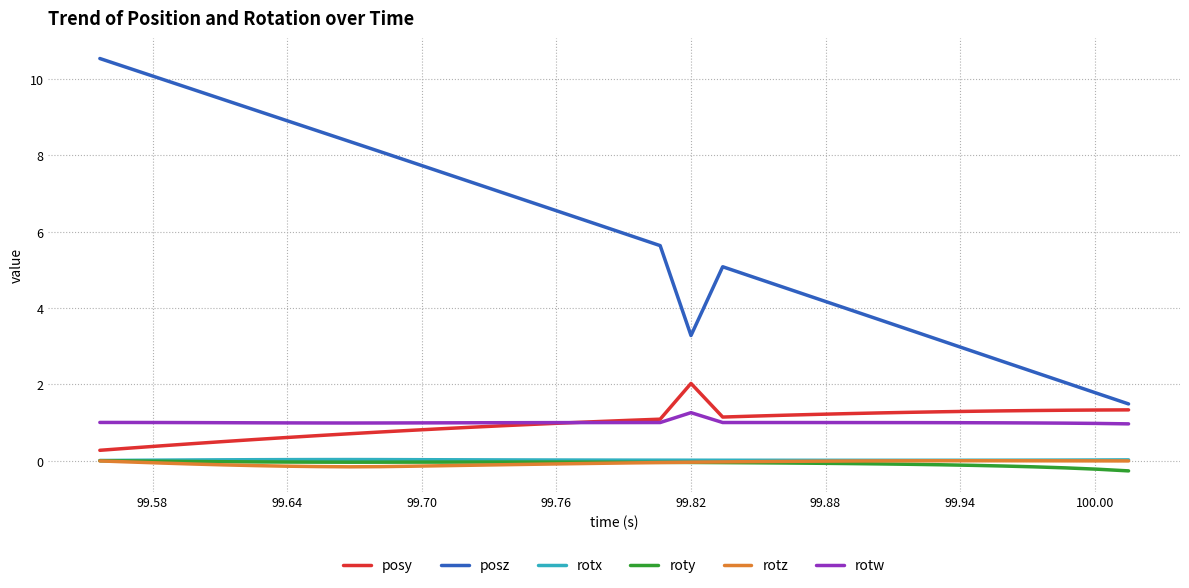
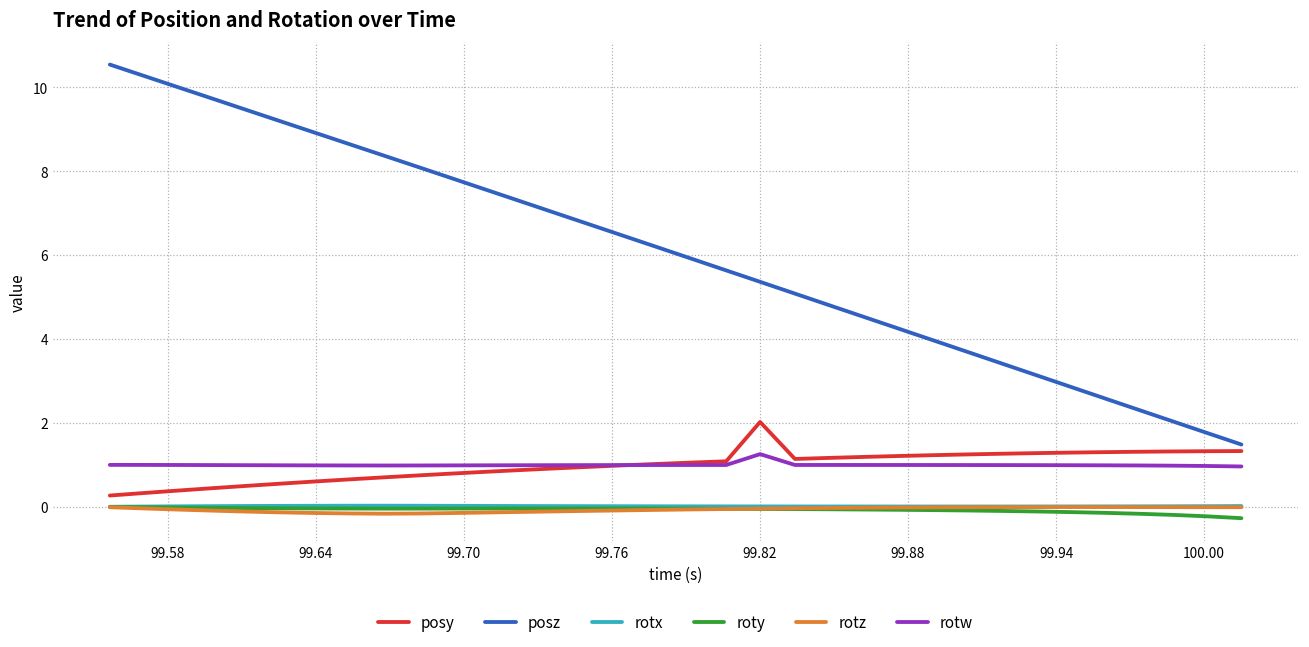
  {
    "posy": {
      "99.82": 2.0
    },
    "posz": {
-     "99.82": 3.3
+     "99.82": 5.4
    },
    "rotw": {
      "99.82": 1.3
    }
  }
